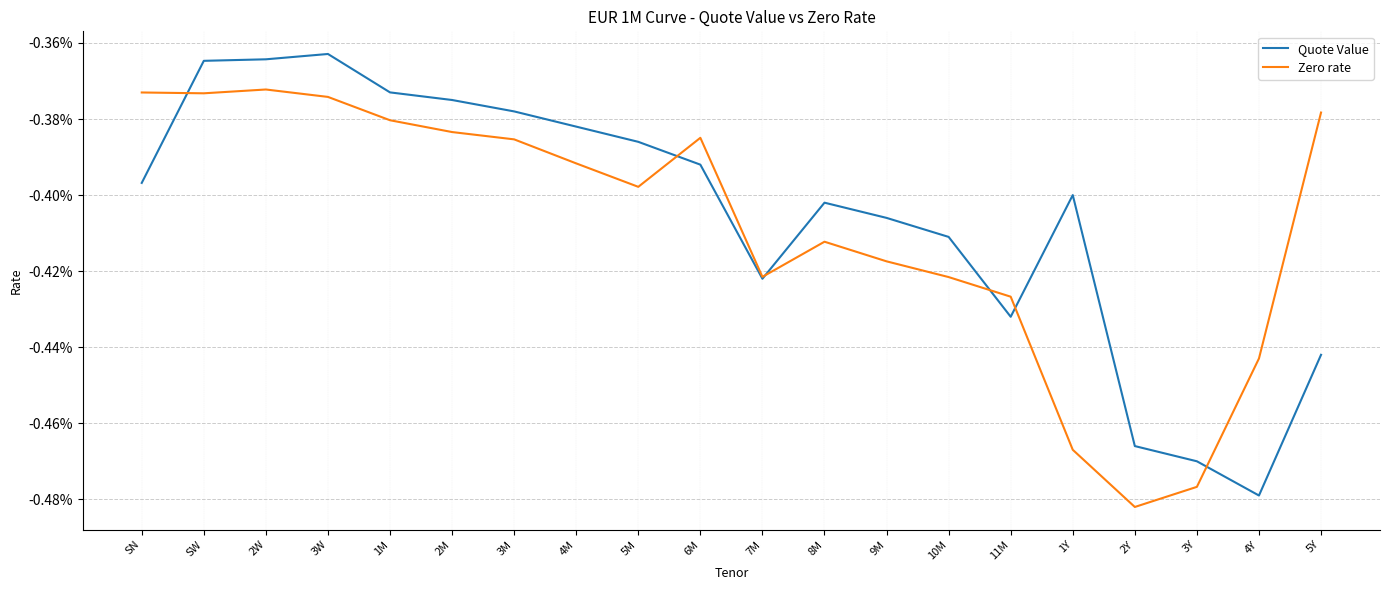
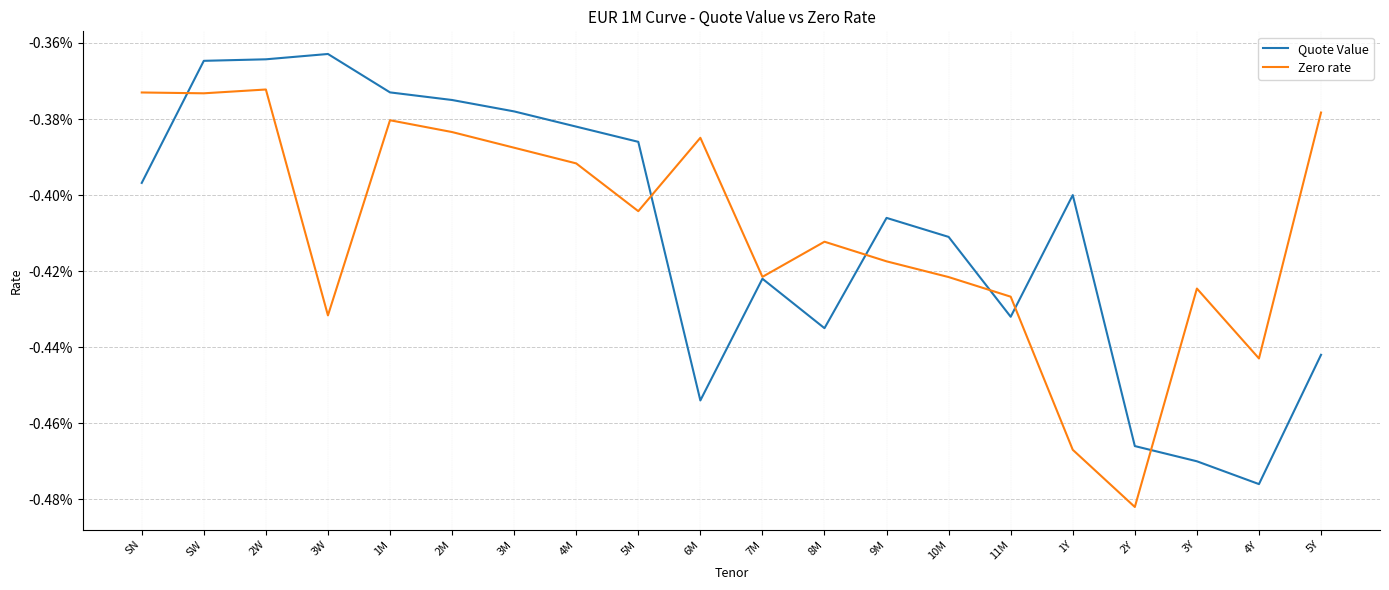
  {
    "Quote Value": {
      "SN": "-0.397%",
      "SW": "-0.365%",
      "2W": "-0.364%",
      "3W": "-0.363%",
      "1M": "-0.373%",
      "2M": "-0.375%",
      "3M": "-0.378%",
      "4M": "-0.382%",
      "5M": "-0.386%",
-     "6M": "-0.392%",
-     "8M": "-0.402%",
+     "6M": "-0.454%",
+     "8M": "-0.435%",
      "9M": "-0.406%",
      "10M": "-0.411%",
      "11M": "-0.432%",
      "1Y": "-0.400%",
      "2Y": "-0.466%",
      "3Y": "-0.470%",
-     "4Y": "-0.479%",
+     "4Y": "-0.476%",
      "5Y": "-0.442%"
    },
    "Zero rate": {
      "SN": "-0.373%",
      "SW": "-0.373%",
      "2W": "-0.372%",
-     "3W": "-0.374%",
+     "3W": "-0.432%",
      "1M": "-0.380%",
      "2M": "-0.383%",
-     "3M": "-0.385%",
+     "3M": "-0.388%",
      "4M": "-0.392%",
-     "5M": "-0.398%",
+     "5M": "-0.404%",
      "6M": "-0.385%",
      "8M": "-0.412%",
      "9M": "-0.417%",
      "10M": "-0.422%",
      "11M": "-0.427%",
      "1Y": "-0.467%",
      "2Y": "-0.482%",
-     "3Y": "-0.477%",
+     "3Y": "-0.425%",
      "4Y": "-0.443%",
      "5Y": "-0.378%"
    }
  }
